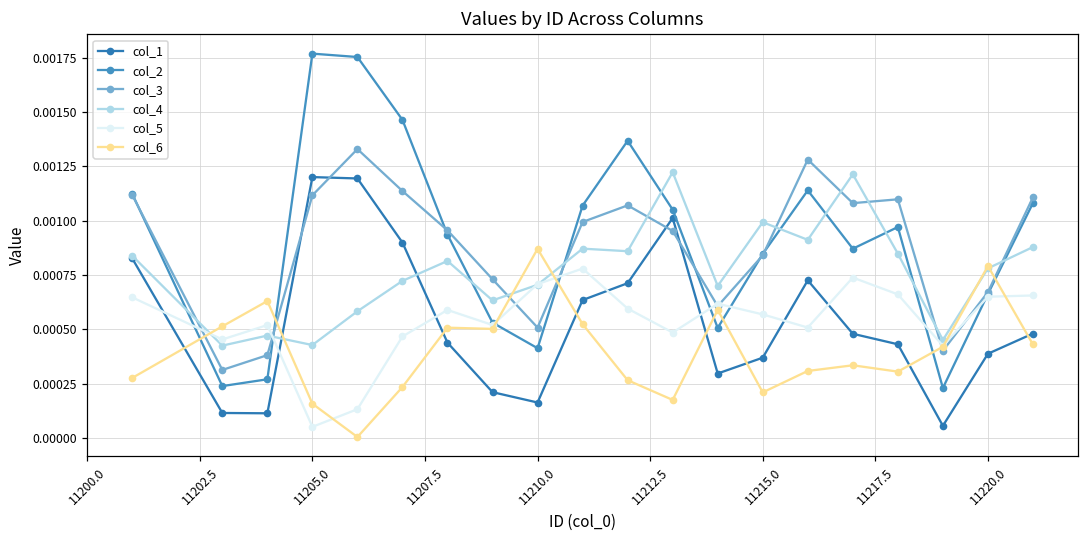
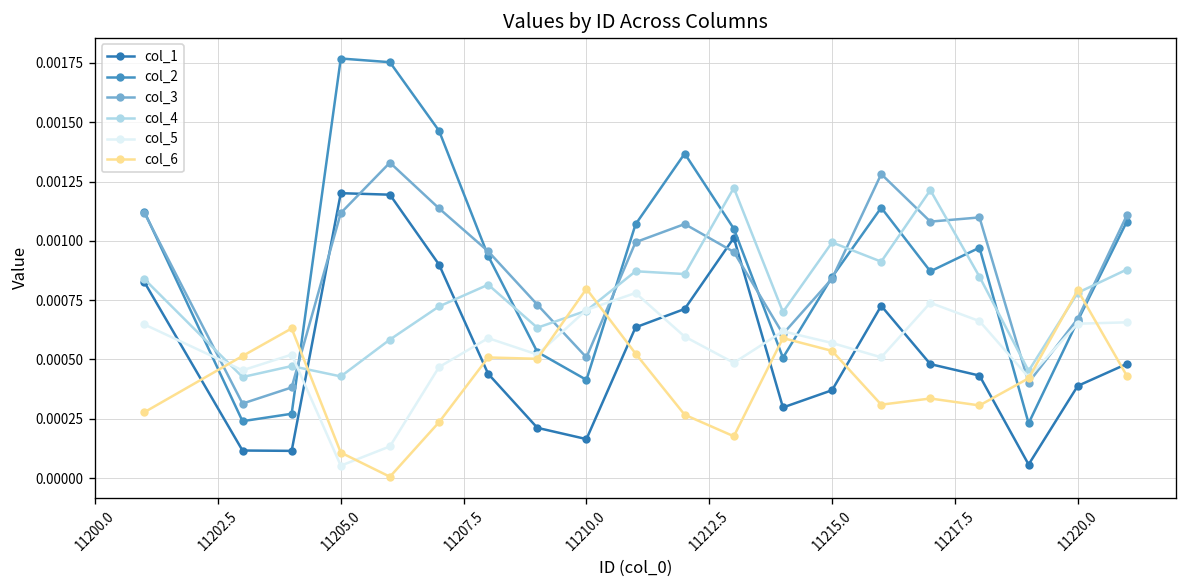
  {
    "col_4": {
      "11205.0": 0.00043,
      "11215.0": 0.00099
    },
    "col_5": {
      "11205.0": 0.00005,
      "11215.0": 0.00057
    },
    "col_6": {
-     "11205.0": 0.00016,
-     "11210.0": 0.00087,
-     "11215.0": 0.00021
+     "11205.0": 0.00011,
+     "11210.0": 0.00080,
+     "11215.0": 0.00054
    }
  }
